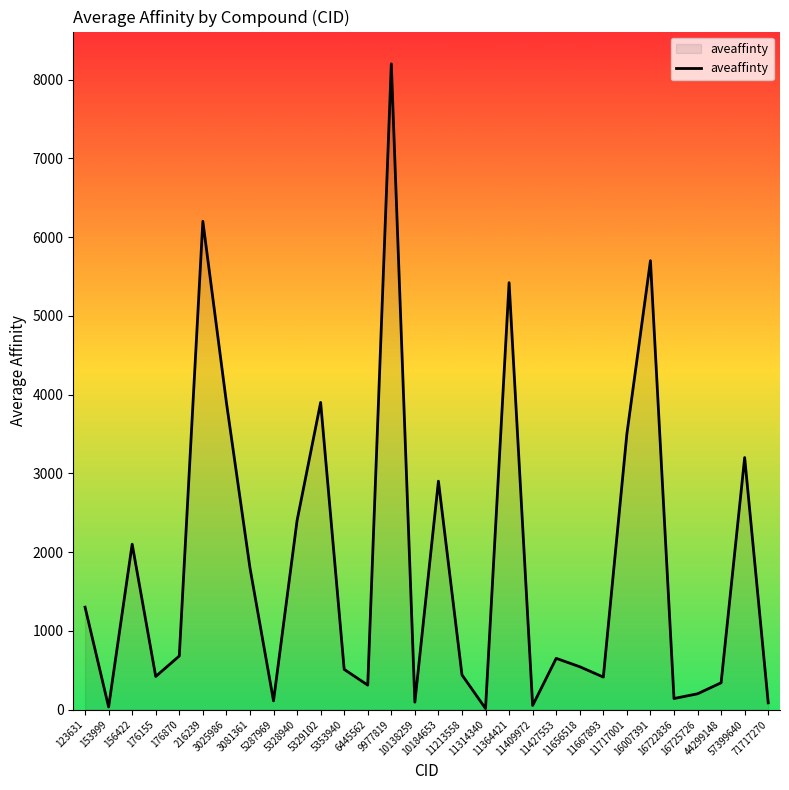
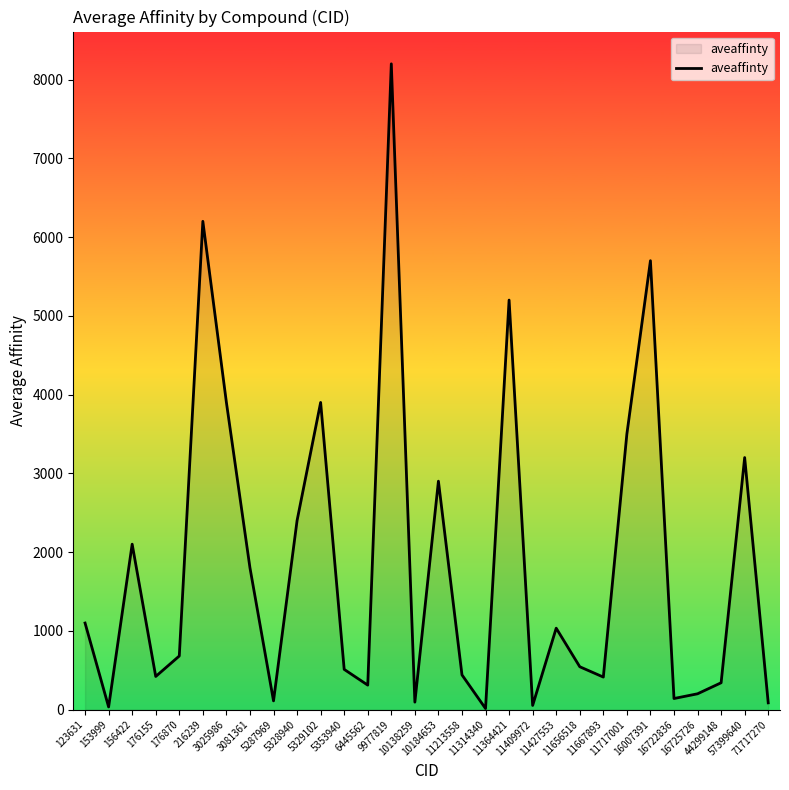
  {
-   "123631": 1300,
+   "123631": 1100,
    "153999": 0,
    "156422": 2100,
    "176155": 400,
    "176870": 700,
    "216239": 6200,
    "3025986": 3900,
    "3081361": 1800,
    "5287969": 100,
    "5328940": 2400,
    "5329102": 3900,
    "5353940": 500,
    "6445562": 300,
    "9977819": 8200,
    "10138259": 100,
    "10184653": 2900,
    "11213558": 400,
    "11314340": 0,
-   "11364421": 5400,
+   "11364421": 5200,
    "11409972": 100,
-   "11427553": 700,
+   "11427553": 1000,
    "11656518": 500,
    "11667893": 400,
    "11717001": 3500,
    "16007391": 5700,
    "16722836": 100,
    "16725726": 200,
    "44299148": 300,
    "57399640": 3200,
    "71717270": 100
  }
